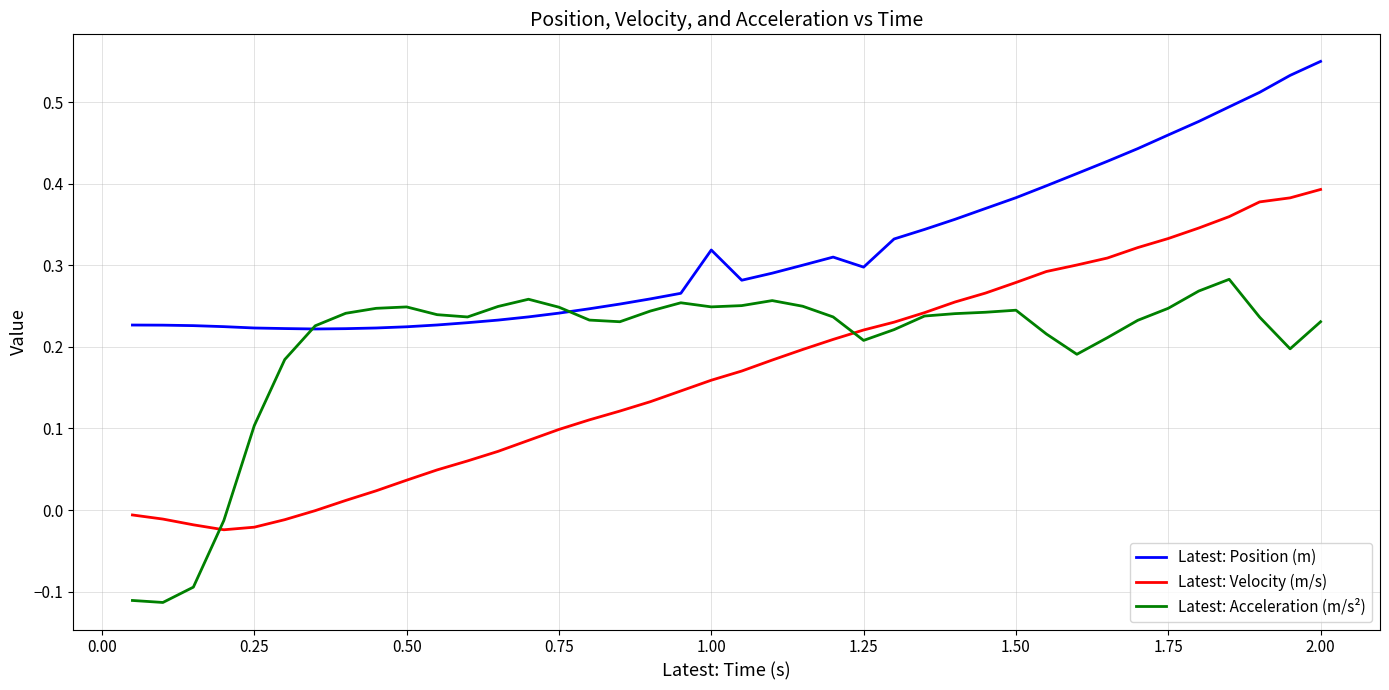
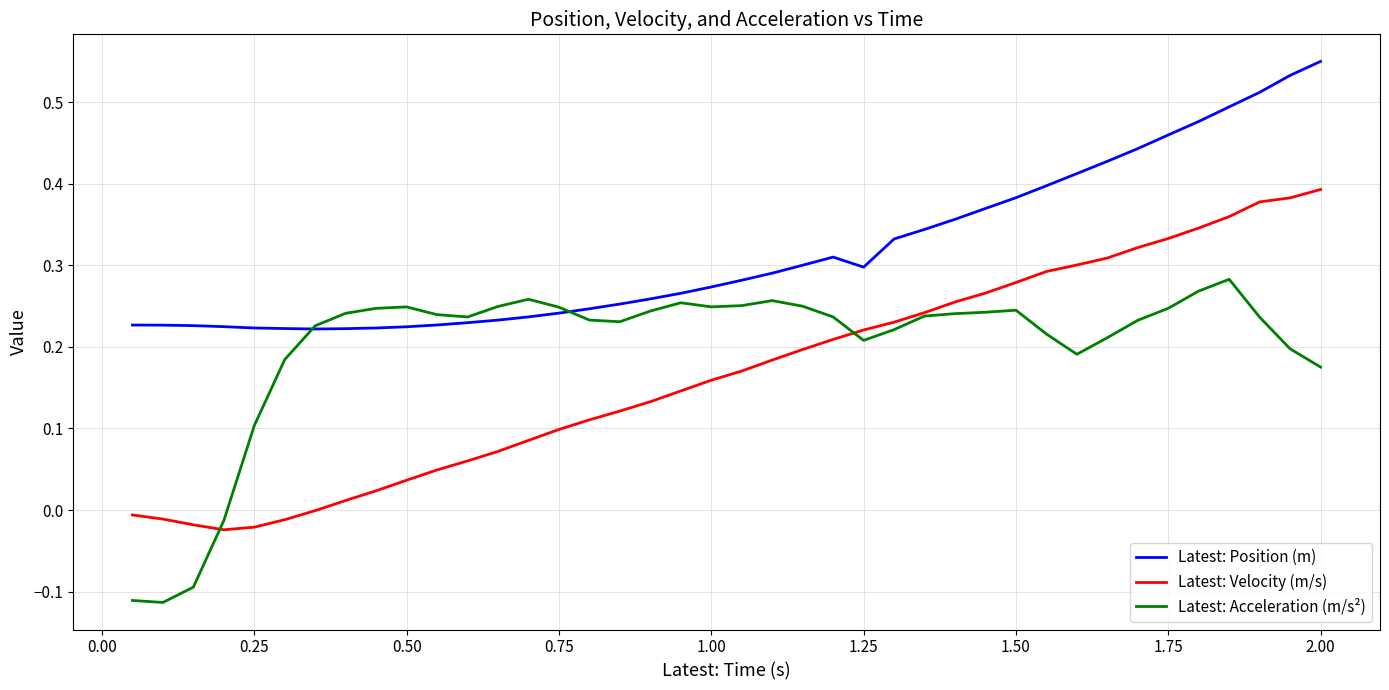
  {
    "Latest: Position (m)": {
      "0.25": 0.22,
      "0.50": 0.22,
      "0.75": 0.24,
-     "1.00": 0.32,
+     "1.00": 0.27,
      "1.25": 0.30,
      "1.50": 0.38,
      "1.75": 0.46,
      "2.00": 0.55
    },
    "Latest: Velocity (m/s)": {
      "0.25": -0.02,
      "0.50": 0.04,
      "0.75": 0.10,
      "1.00": 0.16,
      "1.25": 0.22,
      "1.50": 0.28,
      "1.75": 0.33,
      "2.00": 0.39
    },
    "Latest: Acceleration (m/s²)": {
      "0.25": 0.10,
      "0.50": 0.25,
      "0.75": 0.25,
      "1.00": 0.25,
      "1.25": 0.21,
      "1.50": 0.24,
      "1.75": 0.25,
-     "2.00": 0.23
+     "2.00": 0.18
    }
  }
